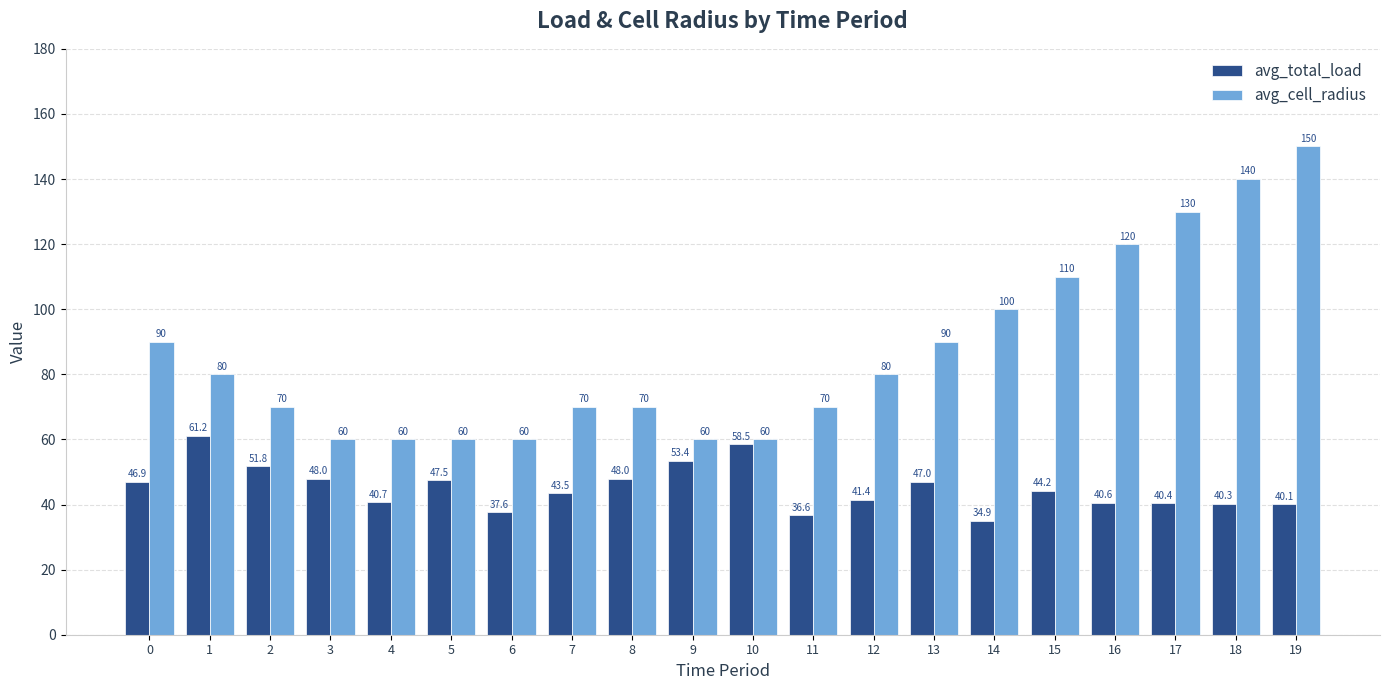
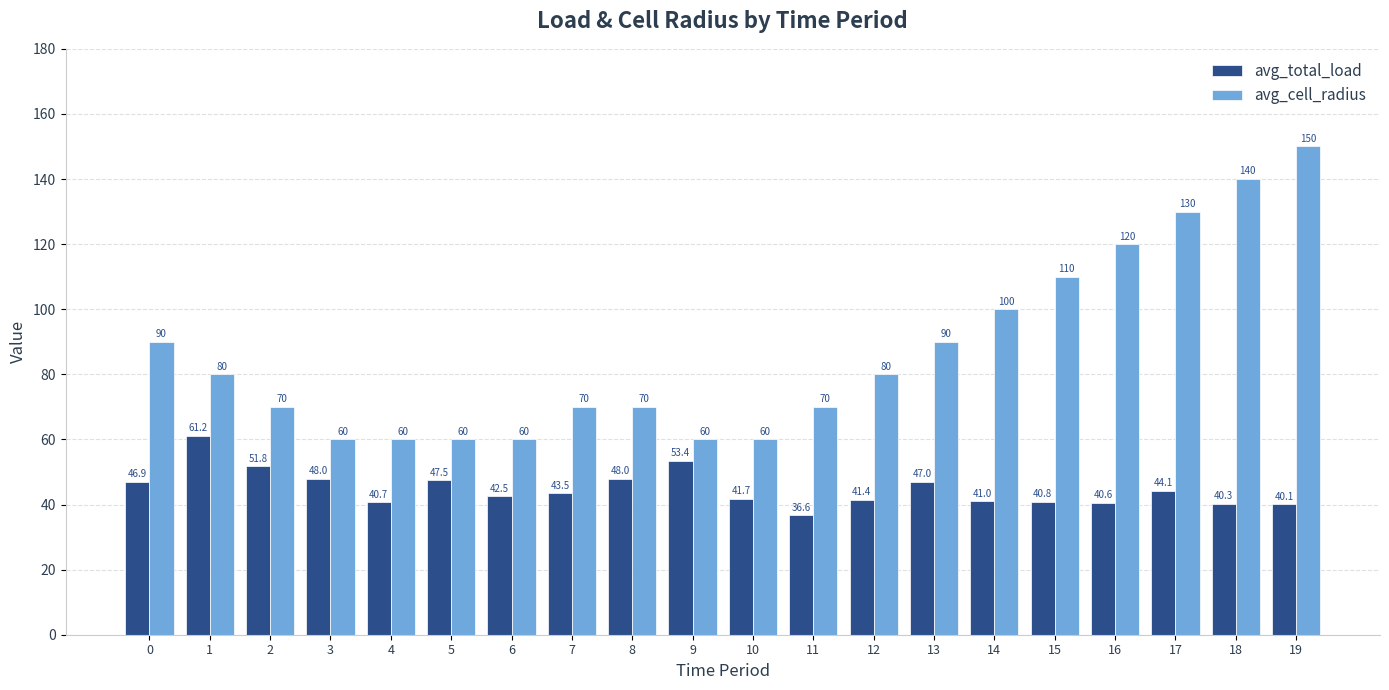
  {
    "avg_total_load": {
      "0": 46.9,
      "1": 61.2,
      "2": 51.8,
      "3": 48.0,
      "4": 40.7,
      "5": 47.5,
-     "6": 37.6,
+     "6": 42.5,
      "7": 43.5,
      "8": 48.0,
      "9": 53.4,
-     "10": 58.5,
+     "10": 41.7,
      "11": 36.6,
      "12": 41.4,
      "13": 47.0,
-     "14": 34.9,
-     "15": 44.2,
+     "14": 41.0,
+     "15": 40.8,
      "16": 40.6,
-     "17": 40.4,
+     "17": 44.1,
      "18": 40.3,
      "19": 40.1
    },
    "avg_cell_radius": {
      "0": 90,
      "1": 80,
      "2": 70,
      "3": 60,
      "4": 60,
      "5": 60,
      "6": 60,
      "7": 70,
      "8": 70,
      "9": 60,
      "10": 60,
      "11": 70,
      "12": 80,
      "13": 90,
      "14": 100,
      "15": 110,
      "16": 120,
      "17": 130,
      "18": 140,
      "19": 150
    }
  }
